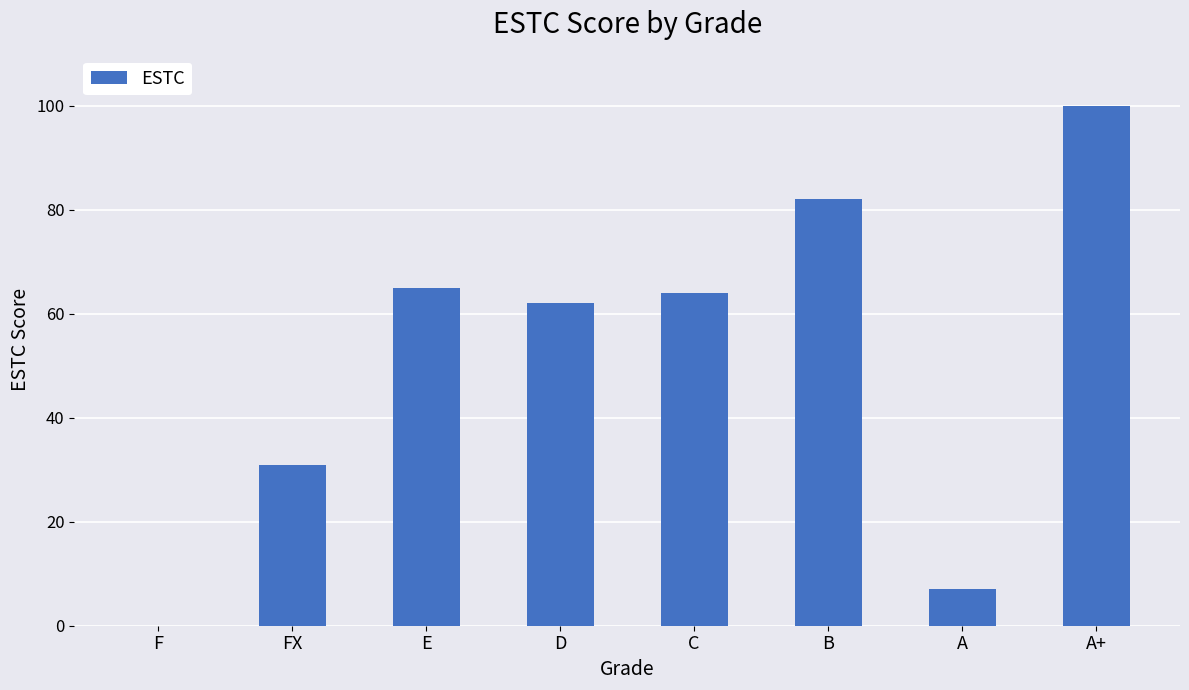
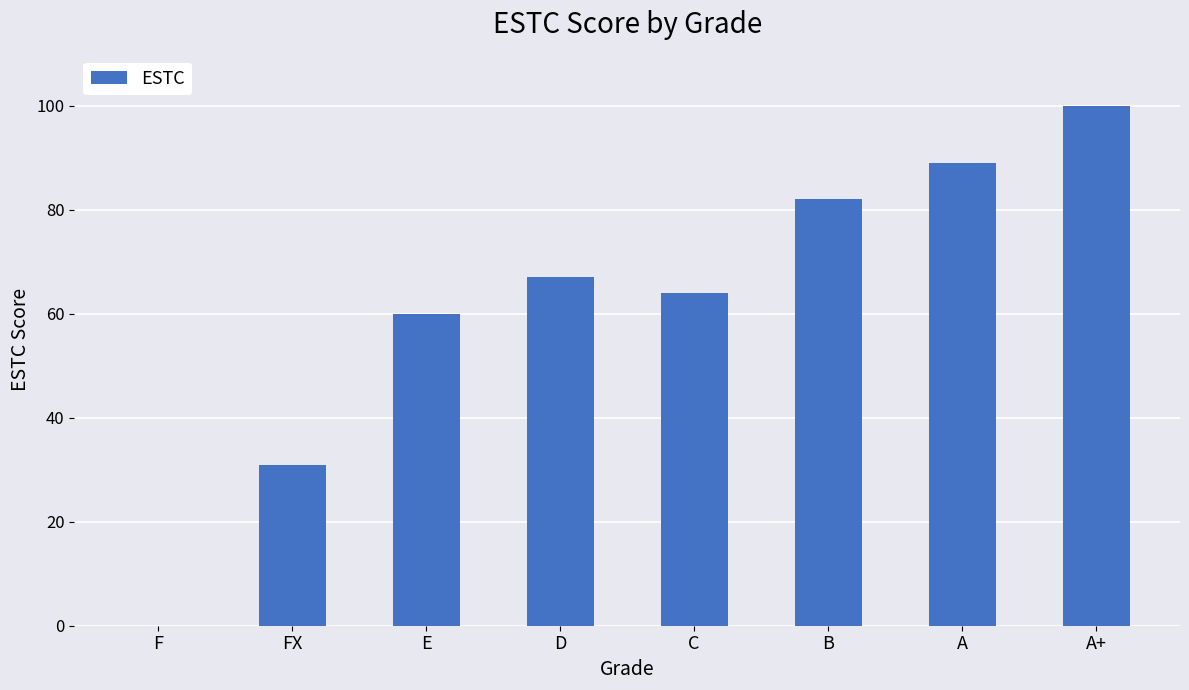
  {
    "F": 0,
    "FX": 31,
-   "E": 65,
-   "D": 62,
+   "E": 60,
+   "D": 67,
    "C": 64,
    "B": 82,
-   "A": 7,
+   "A": 89,
    "A+": 100
  }
